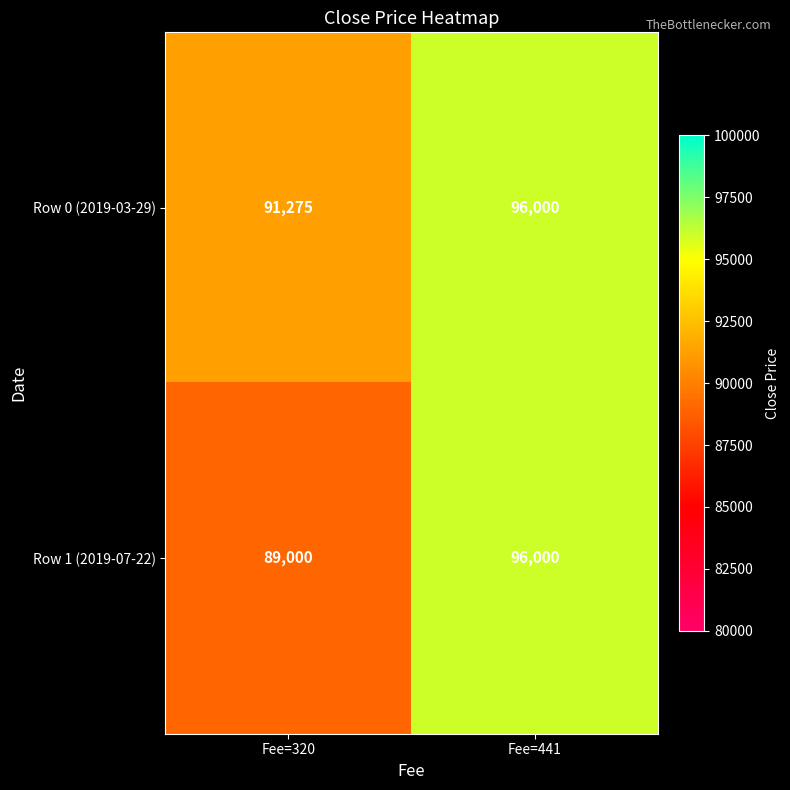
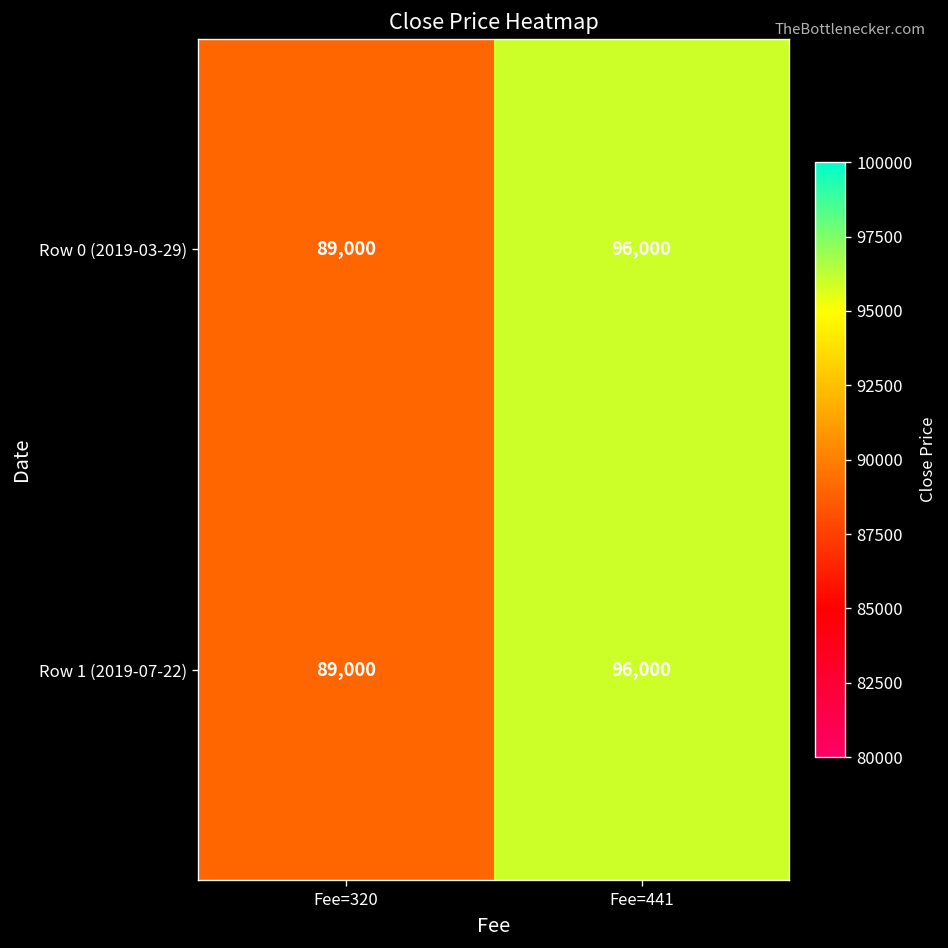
  {
    "Row 0 (2019-03-29)": {
-     "Fee=320": "91,275",
+     "Fee=320": "89,000",
      "Fee=441": "96,000"
    },
    "Row 1 (2019-07-22)": {
      "Fee=320": "89,000",
      "Fee=441": "96,000"
    }
  }
